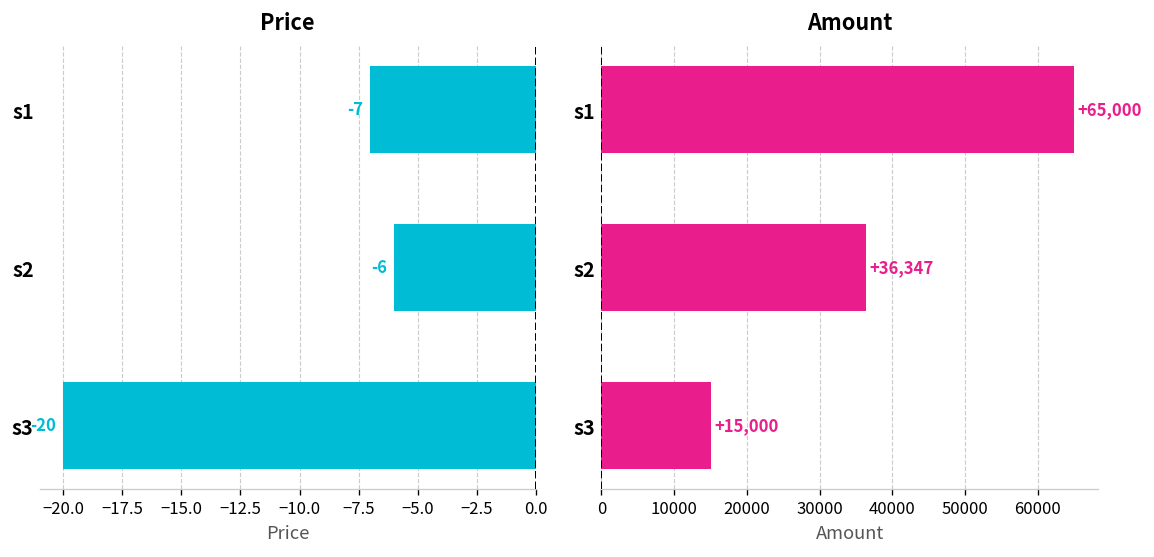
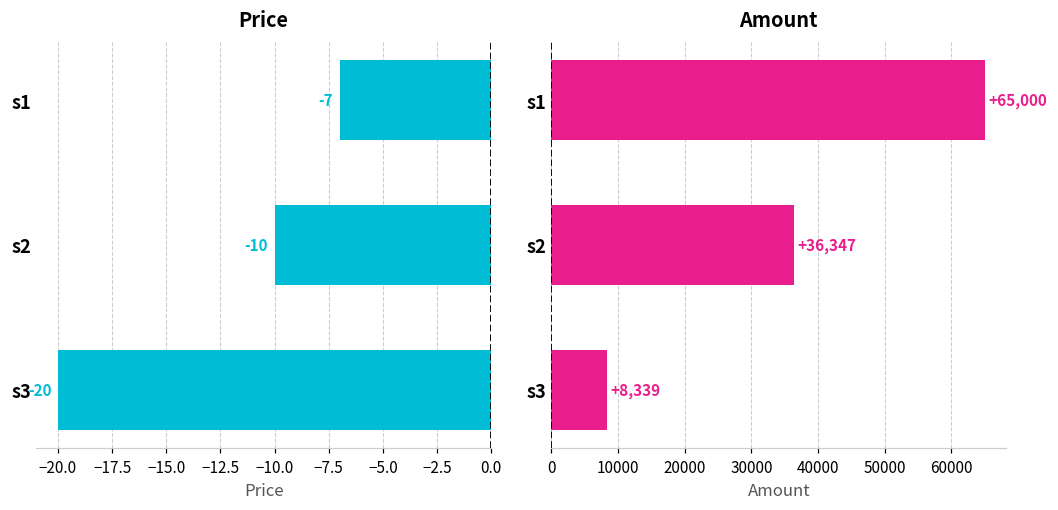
  {
    "Price": {
      "s1": "-7",
-     "s2": "-6",
+     "s2": "-10",
      "s3": "-20"
    },
    "Amount": {
      "s1": "+65,000",
      "s2": "+36,347",
-     "s3": "+15,000"
+     "s3": "+8,339"
    }
  }
